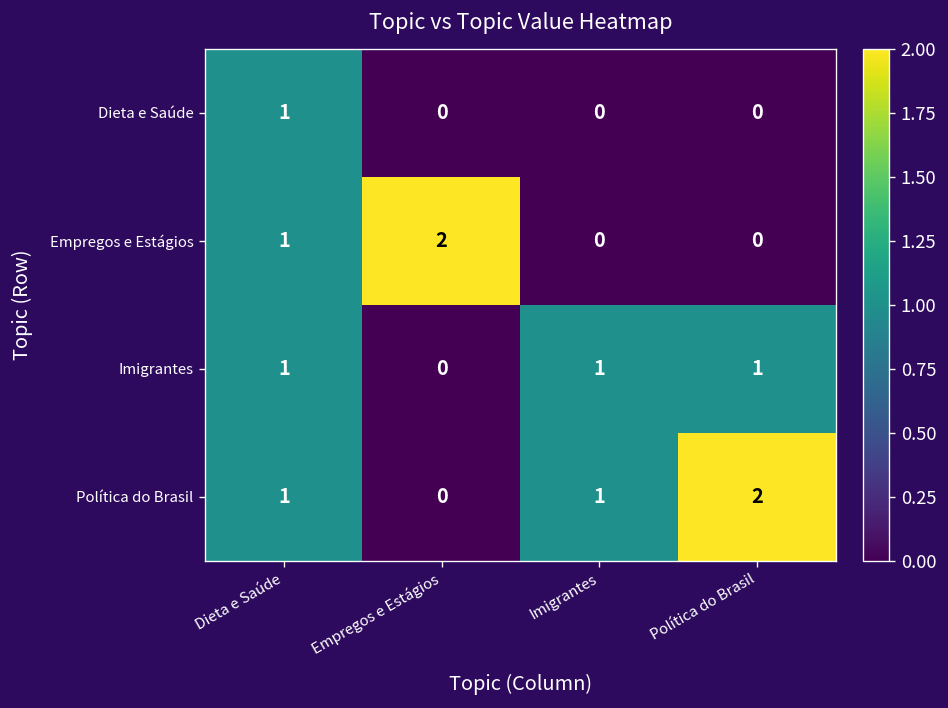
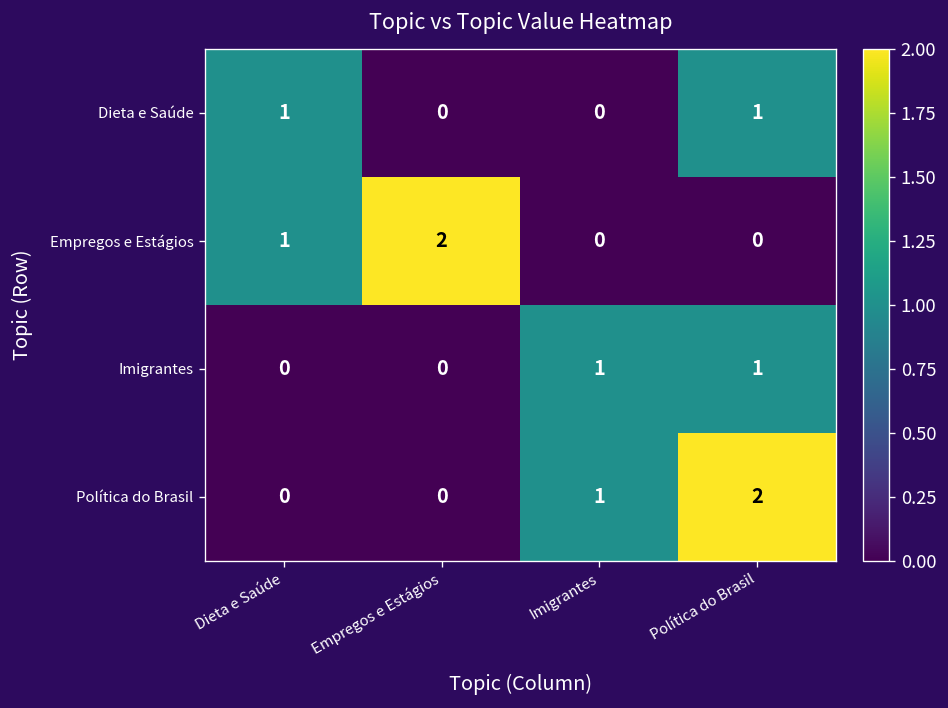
  {
    "Dieta e Saúde": {
      "Dieta e Saúde": 1,
      "Empregos e Estágios": 0,
      "Imigrantes": 0,
-     "Política do Brasil": 0
+     "Política do Brasil": 1
    },
    "Empregos e Estágios": {
      "Dieta e Saúde": 1,
      "Empregos e Estágios": 2,
      "Imigrantes": 0,
      "Política do Brasil": 0
    },
    "Imigrantes": {
-     "Dieta e Saúde": 1,
+     "Dieta e Saúde": 0,
      "Empregos e Estágios": 0,
      "Imigrantes": 1,
      "Política do Brasil": 1
    },
    "Política do Brasil": {
-     "Dieta e Saúde": 1,
+     "Dieta e Saúde": 0,
      "Empregos e Estágios": 0,
      "Imigrantes": 1,
      "Política do Brasil": 2
    }
  }
